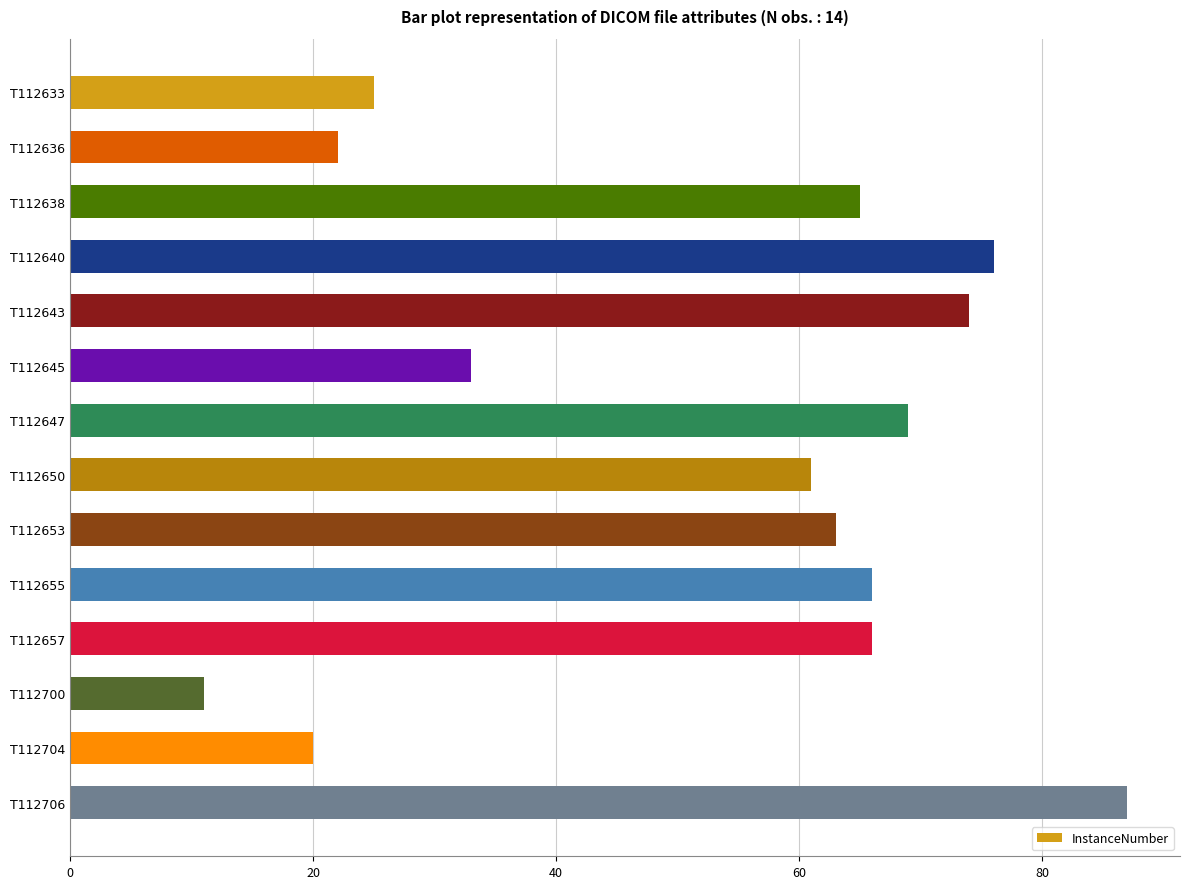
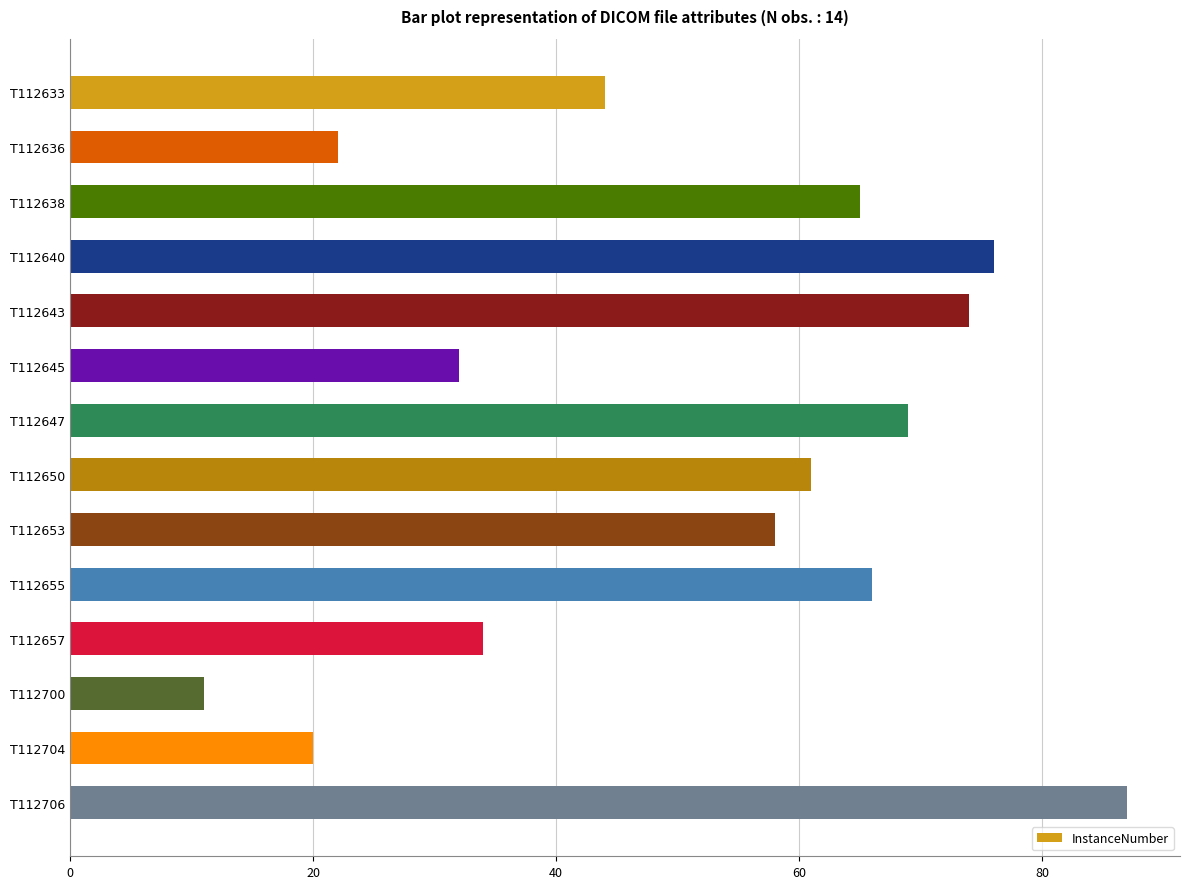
  {
-   "T112633": 25,
+   "T112633": 44,
    "T112636": 22,
    "T112638": 65,
    "T112640": 76,
    "T112643": 74,
-   "T112645": 33,
+   "T112645": 32,
    "T112647": 69,
    "T112650": 61,
-   "T112653": 63,
+   "T112653": 58,
    "T112655": 66,
-   "T112657": 66,
+   "T112657": 34,
    "T112700": 11,
    "T112704": 20,
    "T112706": 87
  }
